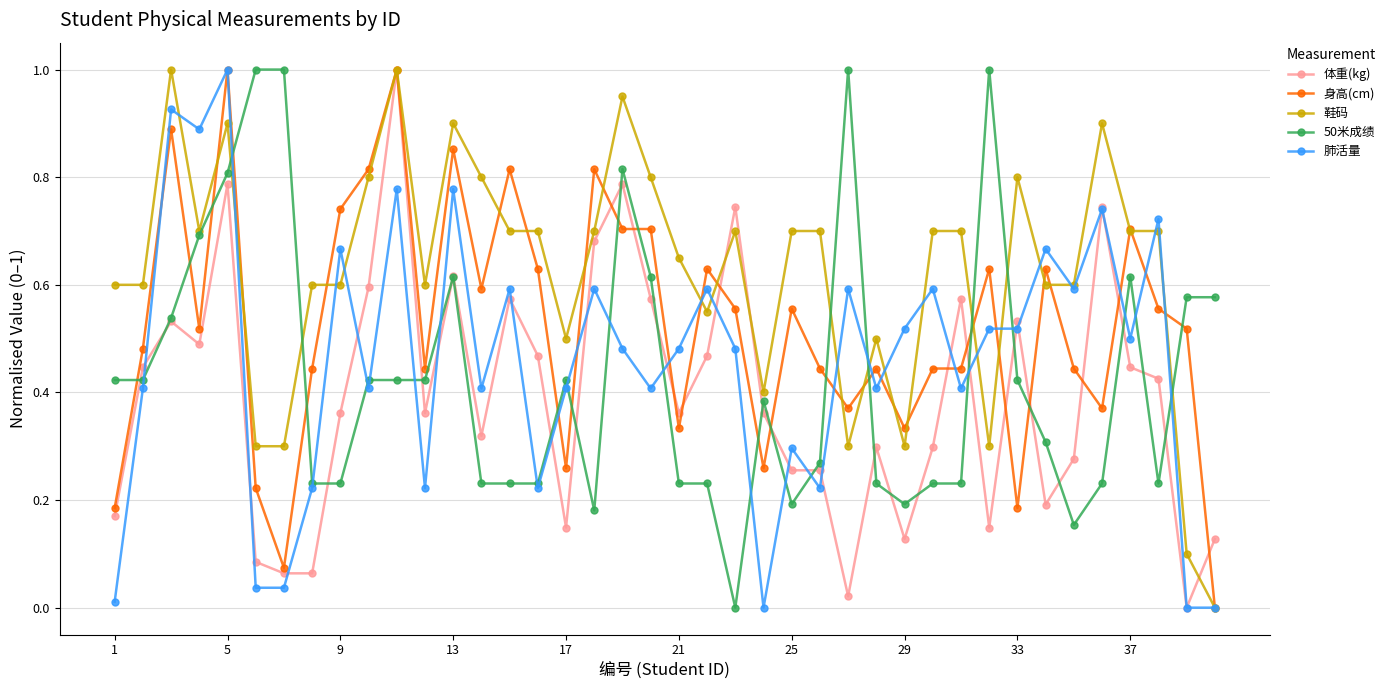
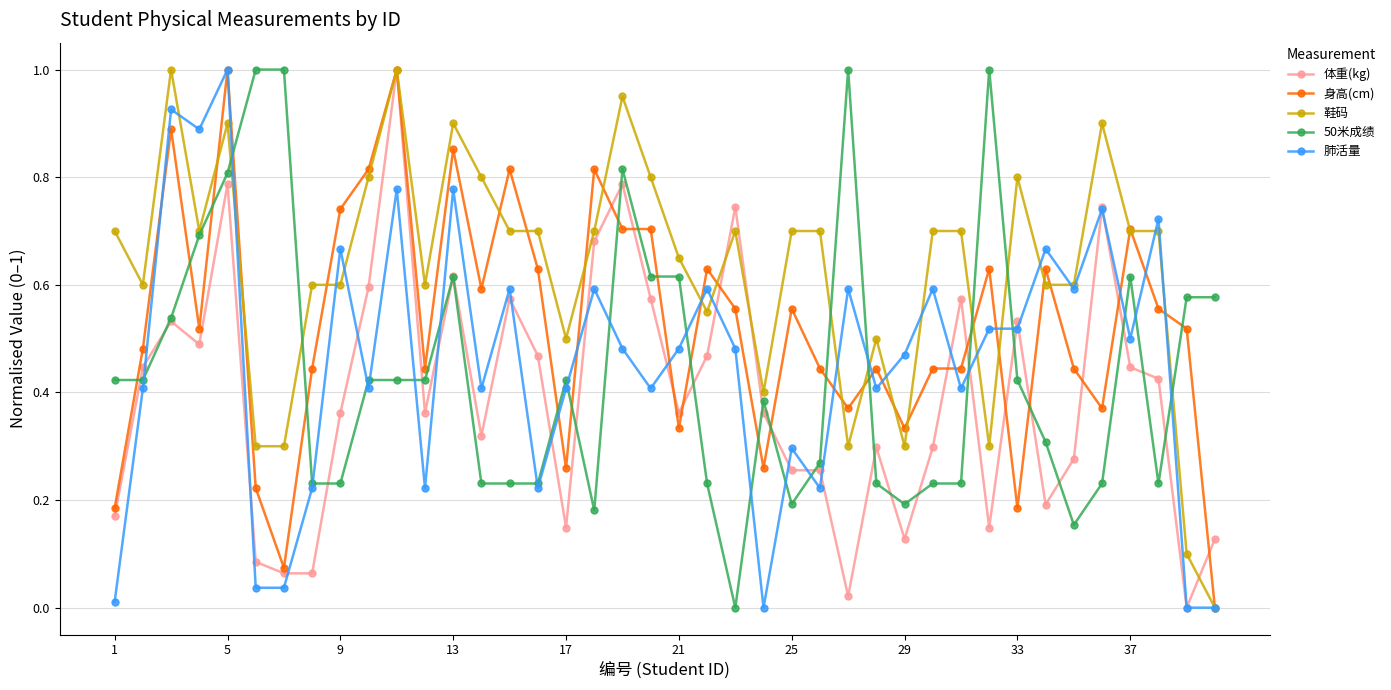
  {
    "体重(kg)": {
      "1": 0.17,
      "5": 0.79,
      "9": 0.36,
      "17": 0.15,
      "21": 0.36,
      "25": 0.26,
      "29": 0.13,
      "33": 0.53,
      "37": 0.45
    },
    "身高(cm)": {
      "1": 0.19,
      "9": 0.74,
      "13": 0.85,
      "17": 0.26,
      "21": 0.33,
      "25": 0.56,
      "29": 0.33,
      "33": 0.19
    },
    "鞋码": {
-     "1": 0.60,
+     "1": 0.70,
      "5": 0.90,
      "9": 0.60,
      "13": 0.90,
      "17": 0.50,
      "21": 0.65,
      "25": 0.70,
      "29": 0.30,
      "33": 0.80
    },
    "50米成绩": {
      "1": 0.42,
      "5": 0.81,
      "9": 0.23,
      "17": 0.42,
-     "21": 0.23,
+     "21": 0.62,
      "25": 0.19,
      "29": 0.19,
      "33": 0.42,
      "37": 0.62
    },
    "肺活量": {
      "1": 0.01,
      "9": 0.67,
      "13": 0.78,
      "17": 0.41,
      "21": 0.48,
      "25": 0.30,
-     "29": 0.52,
+     "29": 0.47,
      "33": 0.52,
      "37": 0.50
    }
  }
